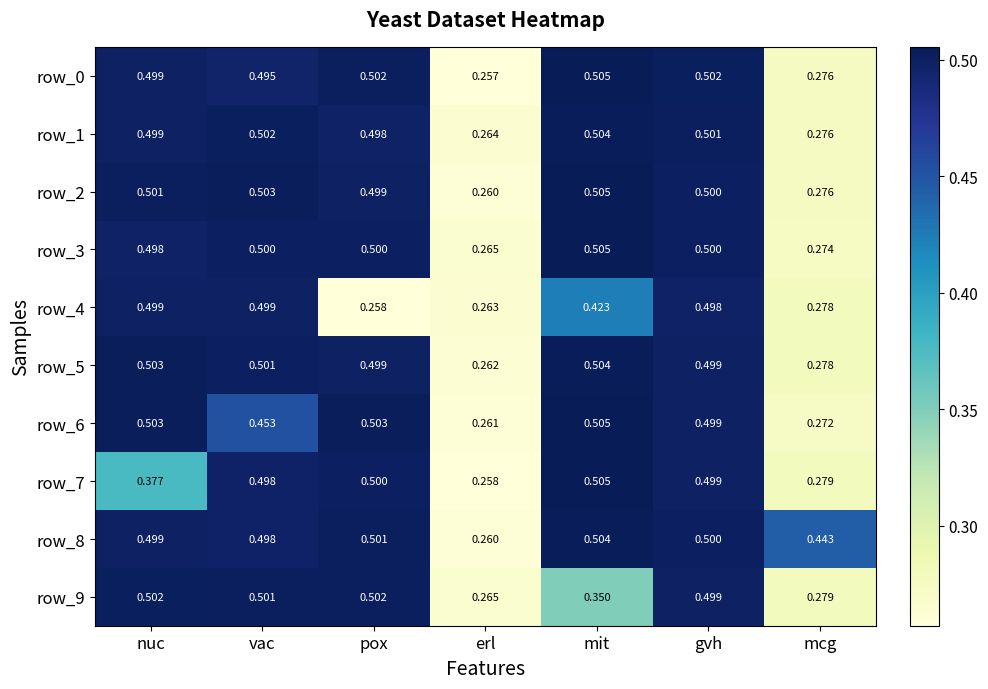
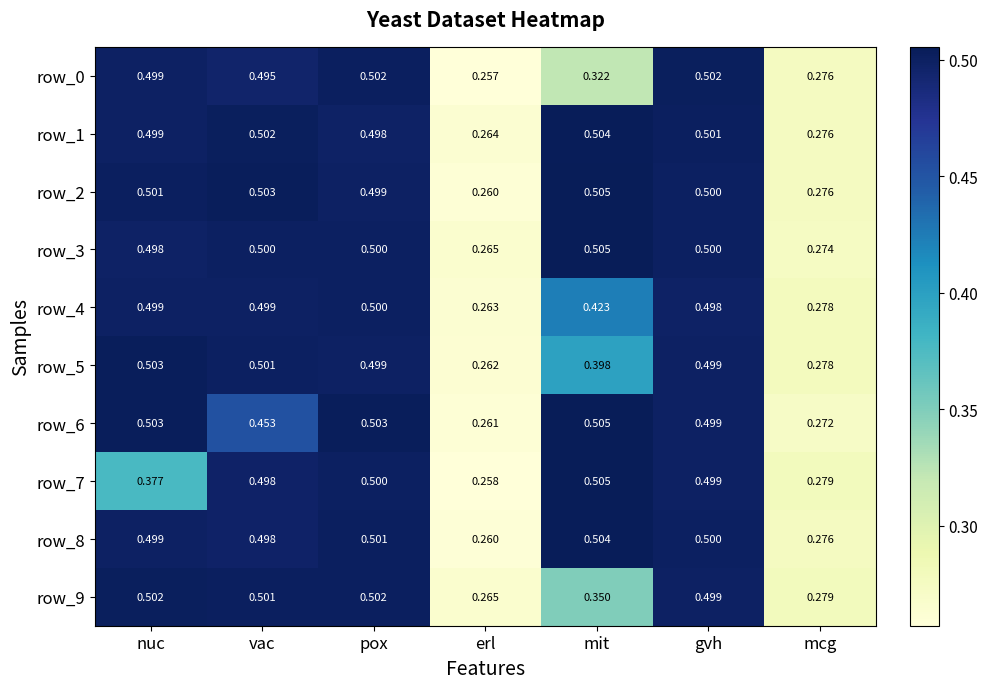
  {
    "row_0": {
      "nuc": 0.499,
      "vac": 0.495,
      "pox": 0.502,
      "erl": 0.257,
-     "mit": 0.505,
+     "mit": 0.322,
      "gvh": 0.502,
      "mcg": 0.276
    },
    "row_1": {
      "nuc": 0.499,
      "vac": 0.502,
      "pox": 0.498,
      "erl": 0.264,
      "mit": 0.504,
      "gvh": 0.501,
      "mcg": 0.276
    },
    "row_2": {
      "nuc": 0.501,
      "vac": 0.503,
      "pox": 0.499,
      "erl": 0.260,
      "mit": 0.505,
      "gvh": 0.500,
      "mcg": 0.276
    },
    "row_3": {
      "nuc": 0.498,
      "vac": 0.500,
      "pox": 0.500,
      "erl": 0.265,
      "mit": 0.505,
      "gvh": 0.500,
      "mcg": 0.274
    },
    "row_4": {
      "nuc": 0.499,
      "vac": 0.499,
-     "pox": 0.258,
+     "pox": 0.500,
      "erl": 0.263,
      "mit": 0.423,
      "gvh": 0.498,
      "mcg": 0.278
    },
    "row_5": {
      "nuc": 0.503,
      "vac": 0.501,
      "pox": 0.499,
      "erl": 0.262,
-     "mit": 0.504,
+     "mit": 0.398,
      "gvh": 0.499,
      "mcg": 0.278
    },
    "row_6": {
      "nuc": 0.503,
      "vac": 0.453,
      "pox": 0.503,
      "erl": 0.261,
      "mit": 0.505,
      "gvh": 0.499,
      "mcg": 0.272
    },
    "row_7": {
      "nuc": 0.377,
      "vac": 0.498,
      "pox": 0.500,
      "erl": 0.258,
      "mit": 0.505,
      "gvh": 0.499,
      "mcg": 0.279
    },
    "row_8": {
      "nuc": 0.499,
      "vac": 0.498,
      "pox": 0.501,
      "erl": 0.260,
      "mit": 0.504,
      "gvh": 0.500,
-     "mcg": 0.443
+     "mcg": 0.276
    },
    "row_9": {
      "nuc": 0.502,
      "vac": 0.501,
      "pox": 0.502,
      "erl": 0.265,
      "mit": 0.350,
      "gvh": 0.499,
      "mcg": 0.279
    }
  }
